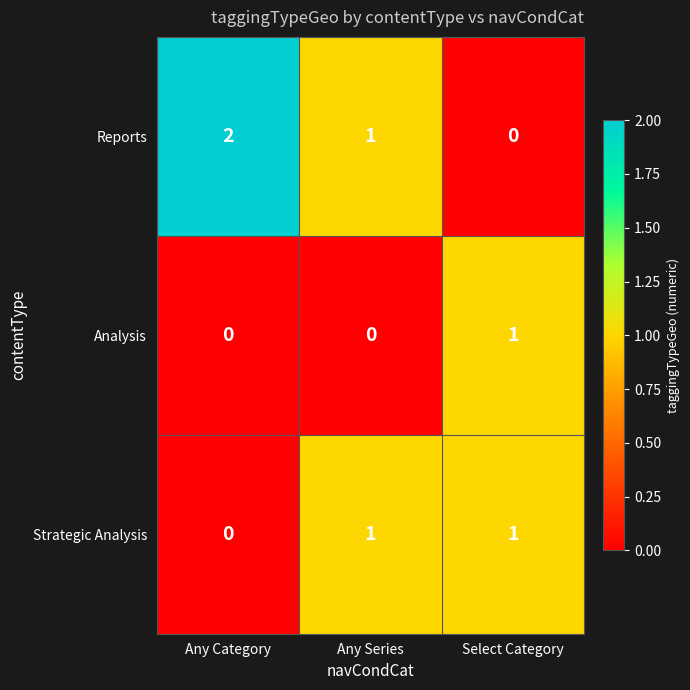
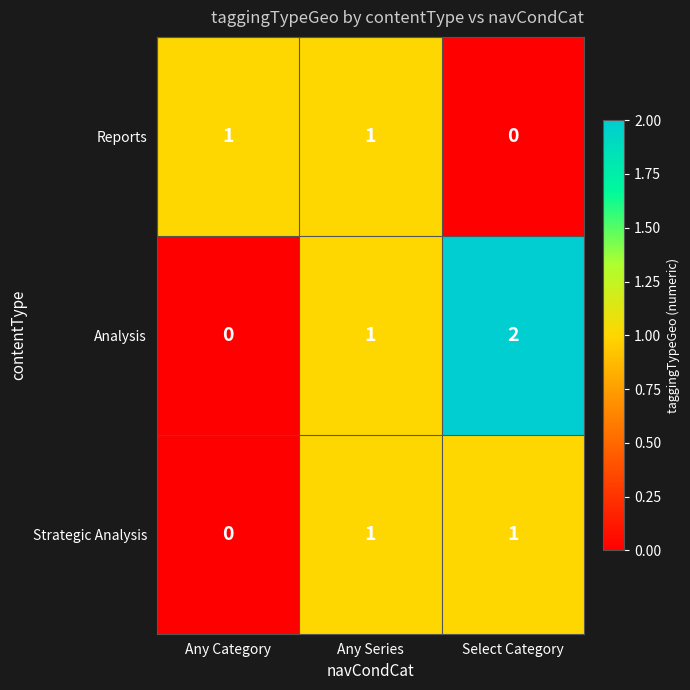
  {
    "Reports": {
-     "Any Category": 2,
+     "Any Category": 1,
      "Any Series": 1,
      "Select Category": 0
    },
    "Analysis": {
      "Any Category": 0,
-     "Any Series": 0,
-     "Select Category": 1
+     "Any Series": 1,
+     "Select Category": 2
    },
    "Strategic Analysis": {
      "Any Category": 0,
      "Any Series": 1,
      "Select Category": 1
    }
  }
